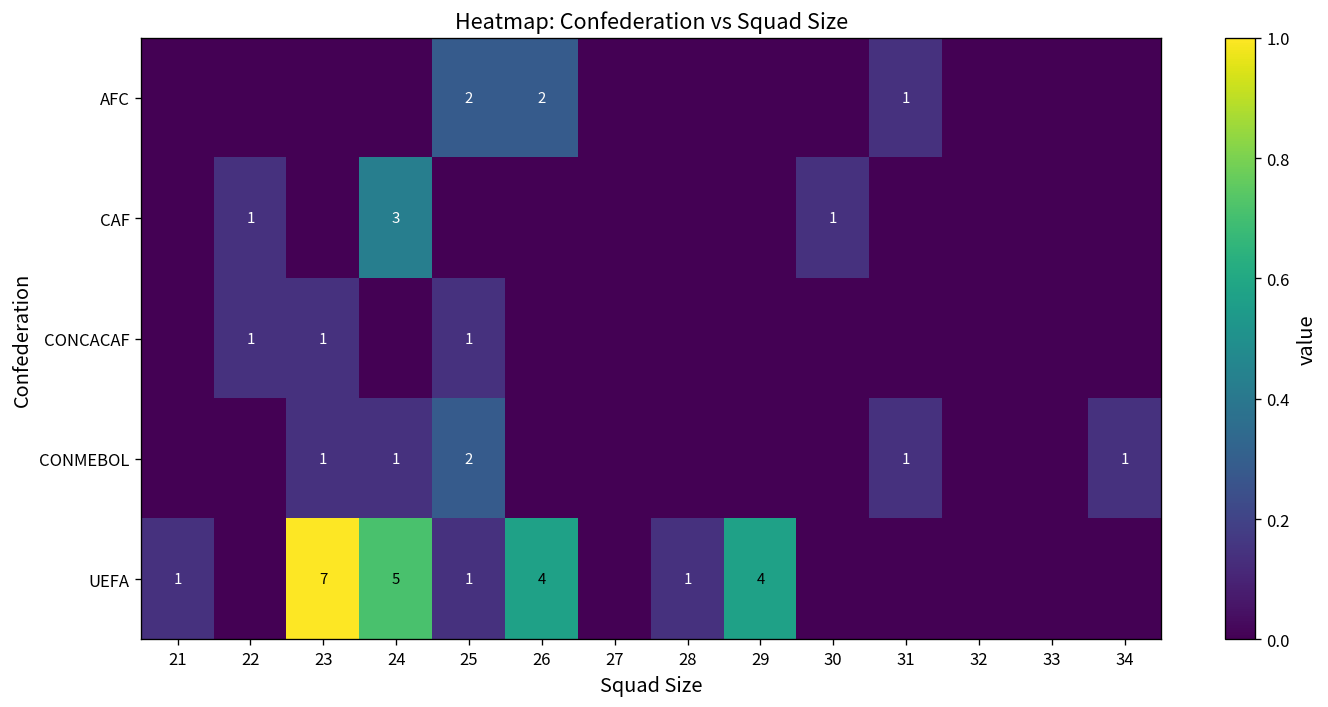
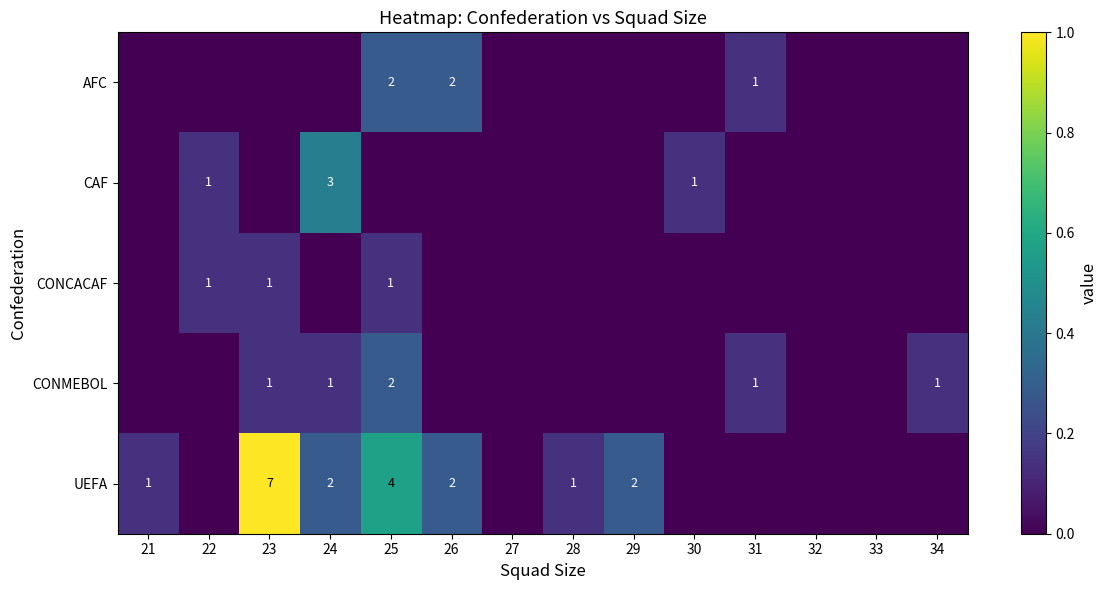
  {
    "AFC": {
      "25": 2,
      "26": 2,
      "31": 1
    },
    "CAF": {
      "22": 1,
      "24": 3,
      "30": 1
    },
    "CONCACAF": {
      "22": 1,
      "23": 1,
      "25": 1
    },
    "CONMEBOL": {
      "23": 1,
      "24": 1,
      "25": 2,
      "31": 1,
      "34": 1
    },
    "UEFA": {
      "21": 1,
      "23": 7,
-     "24": 5,
-     "25": 1,
-     "26": 4,
+     "24": 2,
+     "25": 4,
+     "26": 2,
      "28": 1,
-     "29": 4
+     "29": 2
    }
  }
